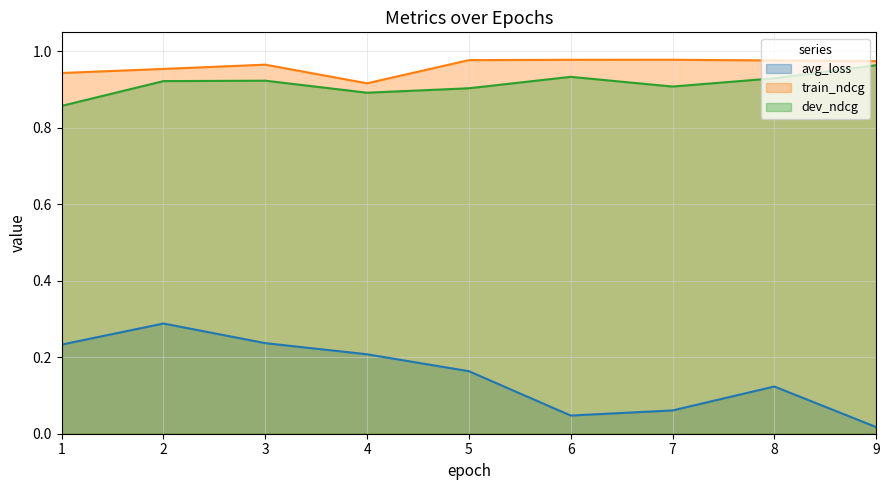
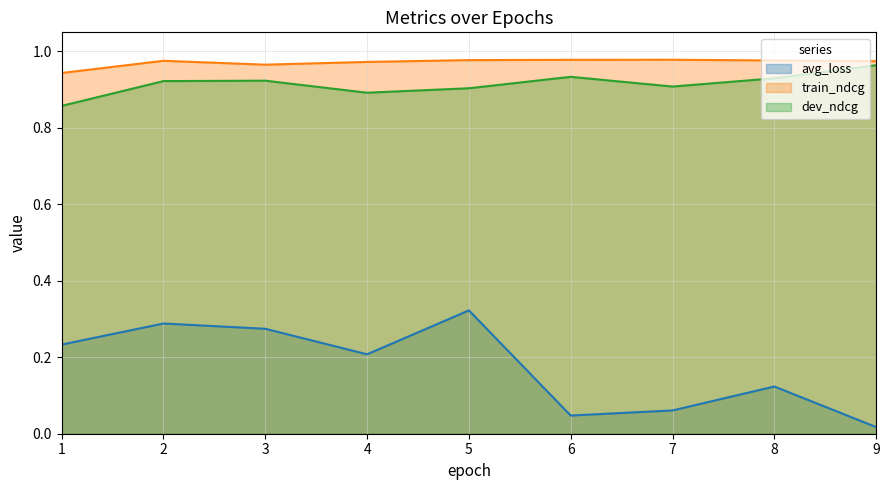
  {
    "avg_loss": {
      "1": 0.23,
      "2": 0.29,
-     "3": 0.24,
+     "3": 0.27,
      "4": 0.21,
-     "5": 0.16,
+     "5": 0.32,
      "6": 0.05,
      "7": 0.06,
      "8": 0.12,
      "9": 0.02
    },
    "train_ndcg": {
      "1": 0.94,
-     "2": 0.95,
+     "2": 0.98,
      "3": 0.97,
-     "4": 0.92,
+     "4": 0.97,
      "5": 0.98,
      "6": 0.98,
      "7": 0.98,
      "9": 0.97
    },
    "dev_ndcg": {
      "1": 0.86,
      "2": 0.92,
      "3": 0.92,
      "4": 0.89,
      "5": 0.90,
      "6": 0.93,
      "7": 0.91,
      "9": 0.96
    }
  }
